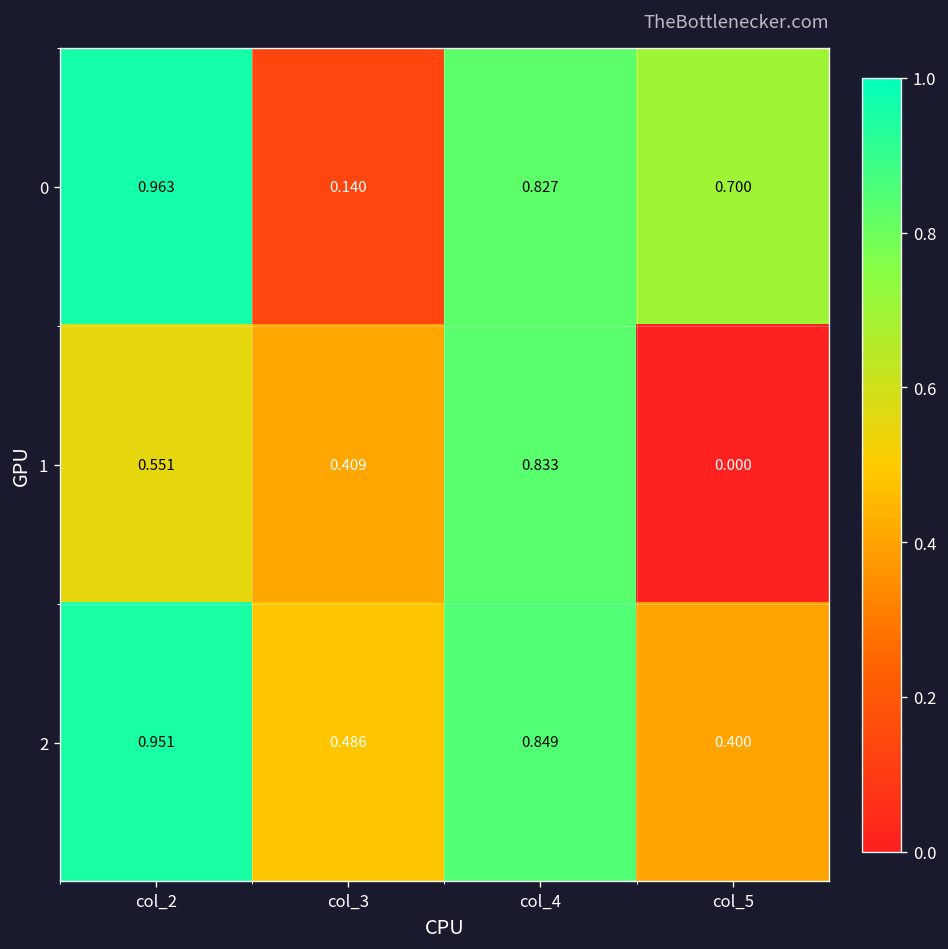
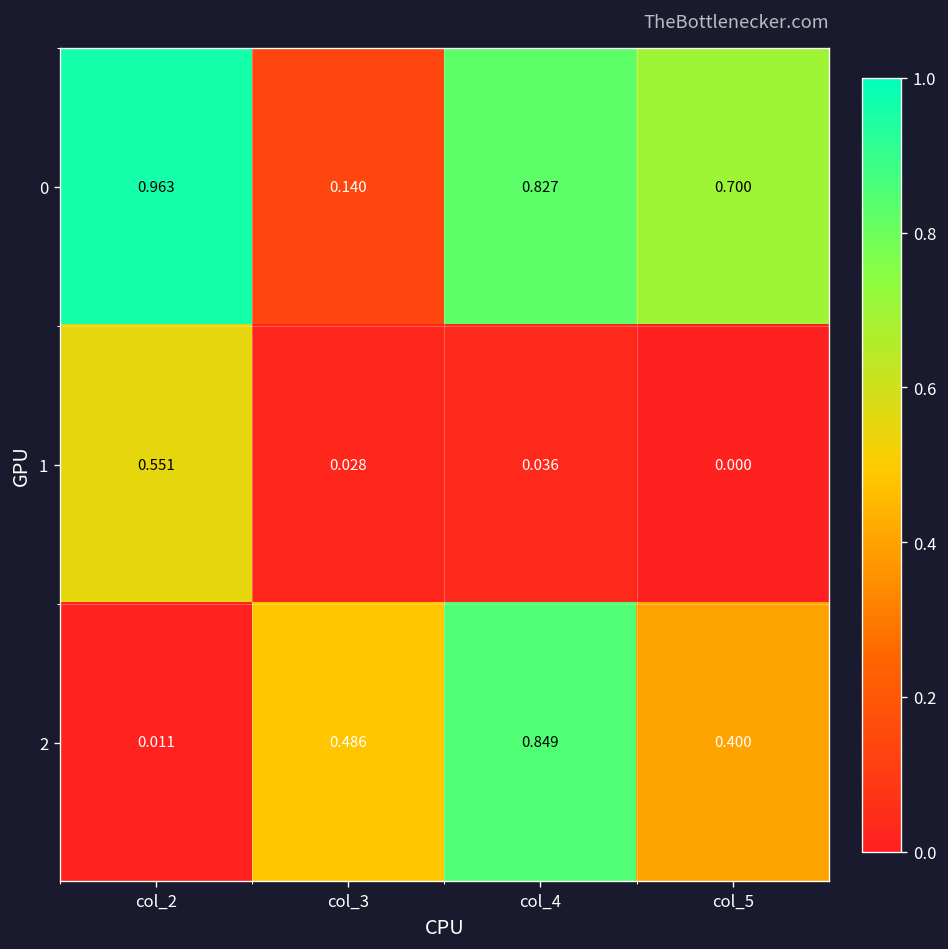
  {
    "0": {
      "col_2": 0.963,
      "col_3": 0.140,
      "col_4": 0.827,
      "col_5": 0.700
    },
    "1": {
      "col_2": 0.551,
-     "col_3": 0.409,
-     "col_4": 0.833,
+     "col_3": 0.028,
+     "col_4": 0.036,
      "col_5": 0.000
    },
    "2": {
-     "col_2": 0.951,
+     "col_2": 0.011,
      "col_3": 0.486,
      "col_4": 0.849,
      "col_5": 0.400
    }
  }
